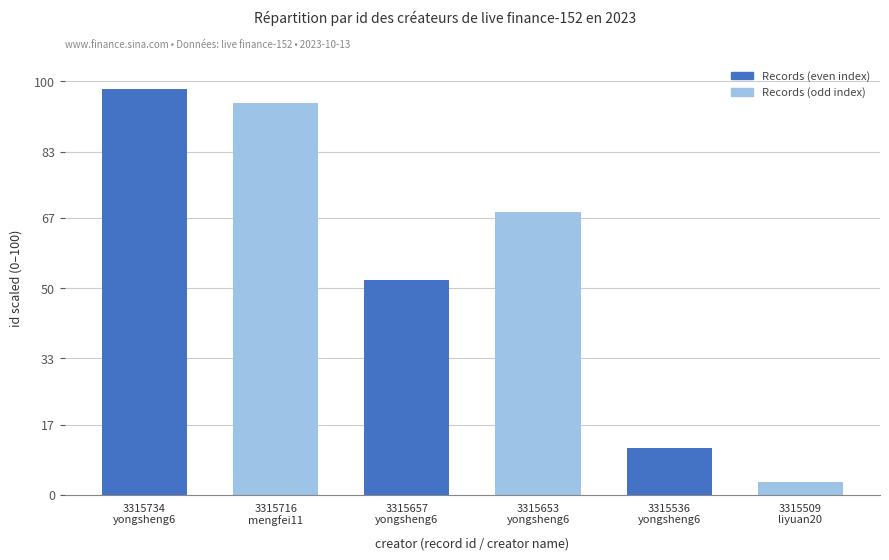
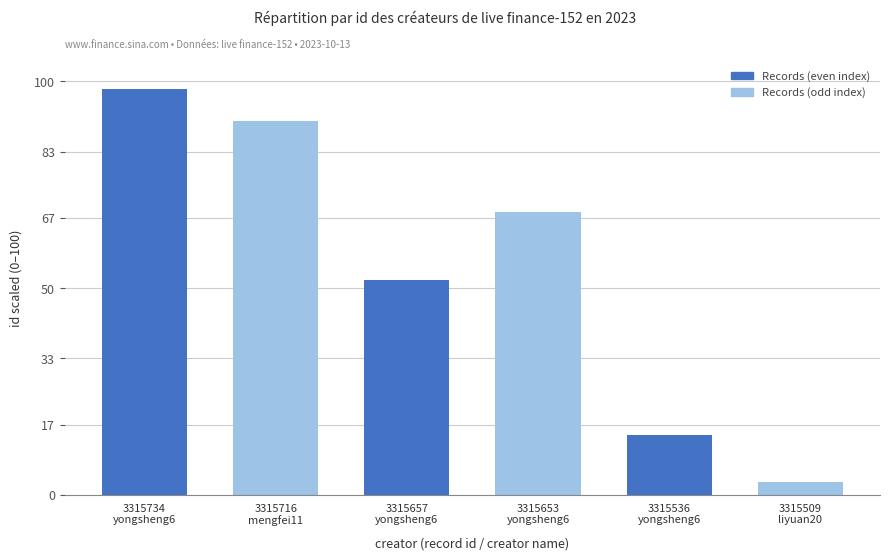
  {
    "3315734 yongsheng6": 98,
-   "3315716 mengfei11": 95,
+   "3315716 mengfei11": 90,
    "3315657 yongsheng6": 52,
    "3315653 yongsheng6": 68,
-   "3315536 yongsheng6": 11,
+   "3315536 yongsheng6": 14,
    "3315509 liyuan20": 3
  }
